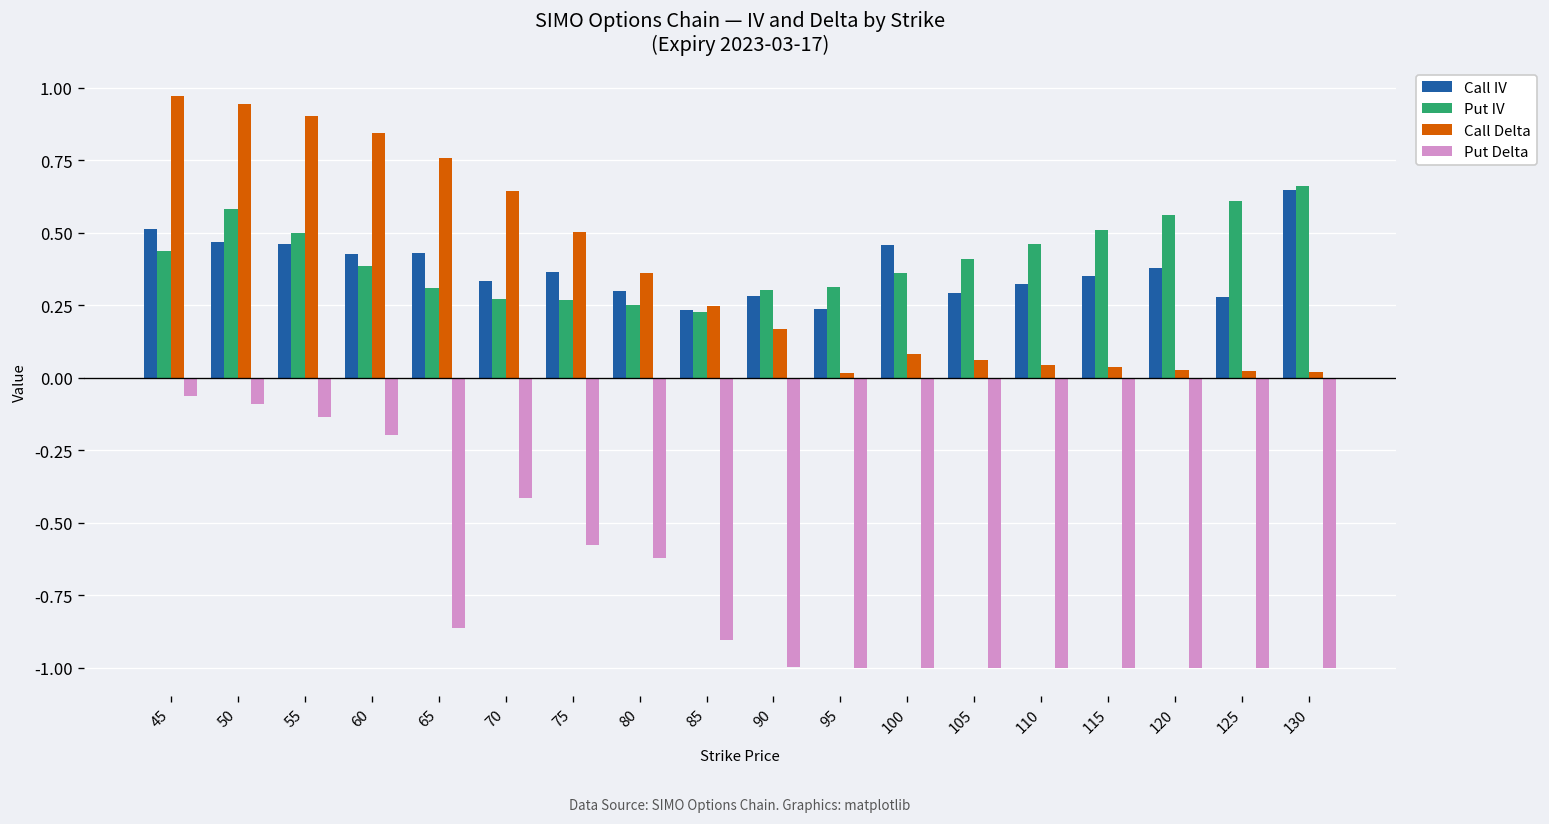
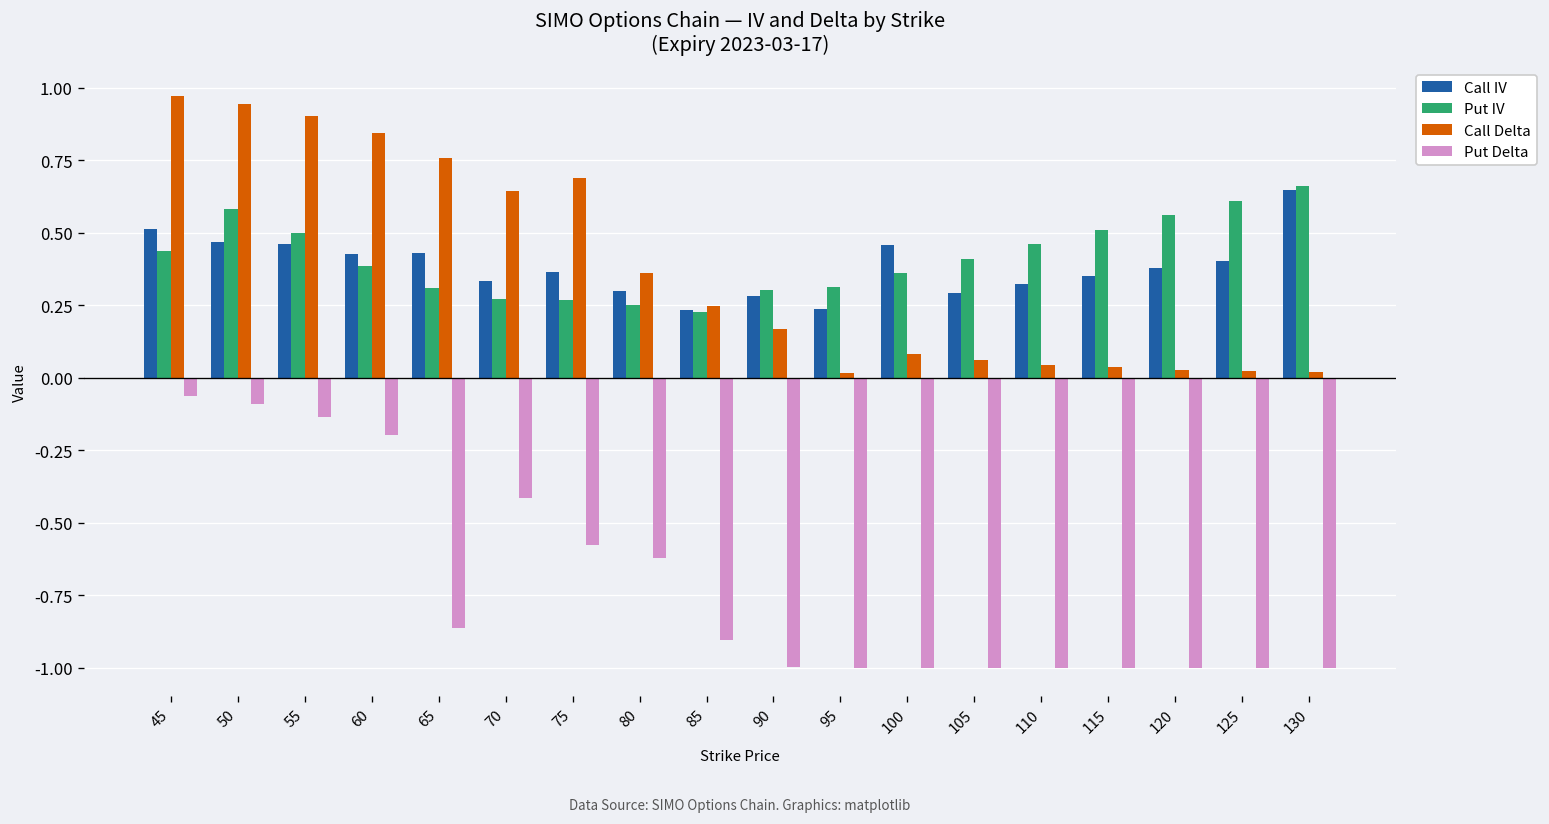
  {
    "Call IV": {
      "45": 0.51,
      "50": 0.47,
      "55": 0.46,
      "60": 0.43,
      "65": 0.43,
      "70": 0.33,
      "75": 0.36,
      "80": 0.30,
      "85": 0.23,
      "90": 0.28,
      "95": 0.24,
      "100": 0.46,
      "105": 0.29,
      "110": 0.32,
      "115": 0.35,
      "120": 0.38,
-     "125": 0.28,
+     "125": 0.40,
      "130": 0.65
    },
    "Put IV": {
      "45": 0.44,
      "50": 0.58,
      "55": 0.50,
      "60": 0.39,
      "65": 0.31,
      "70": 0.27,
      "75": 0.27,
      "80": 0.25,
      "85": 0.23,
      "90": 0.30,
      "95": 0.31,
      "100": 0.36,
      "105": 0.41,
      "110": 0.46,
      "115": 0.51,
      "120": 0.56,
      "125": 0.61,
      "130": 0.66
    },
    "Call Delta": {
      "45": 0.97,
      "50": 0.94,
      "55": 0.90,
      "60": 0.84,
      "65": 0.76,
      "70": 0.64,
-     "75": 0.50,
+     "75": 0.69,
      "80": 0.36,
      "85": 0.25,
      "90": 0.17,
      "95": 0.02,
      "100": 0.08,
      "105": 0.06,
      "110": 0.05,
      "115": 0.04,
      "120": 0.03,
      "125": 0.02,
      "130": 0.02
    },
    "Put Delta": {
      "45": -0.06,
      "50": -0.09,
      "55": -0.13,
      "60": -0.20,
      "65": -0.86,
      "70": -0.41,
      "75": -0.58,
      "80": -0.62,
      "85": -0.90,
      "90": -1.00,
      "95": -1.00,
      "100": -1.00,
      "105": -1.00,
      "110": -1.00,
      "115": -1.00,
      "120": -1.00,
      "125": -1.00,
      "130": -1.00
    }
  }
